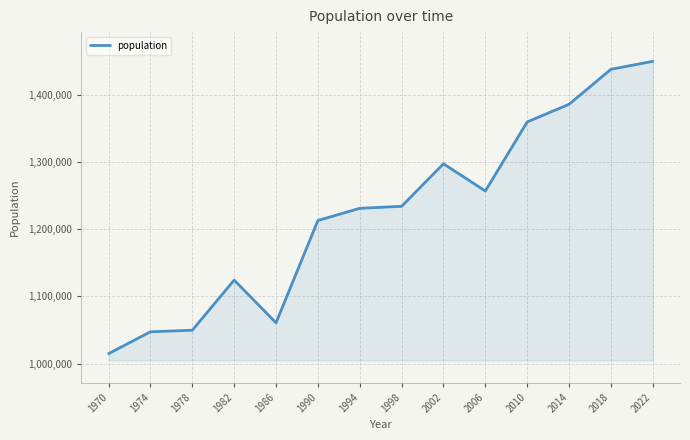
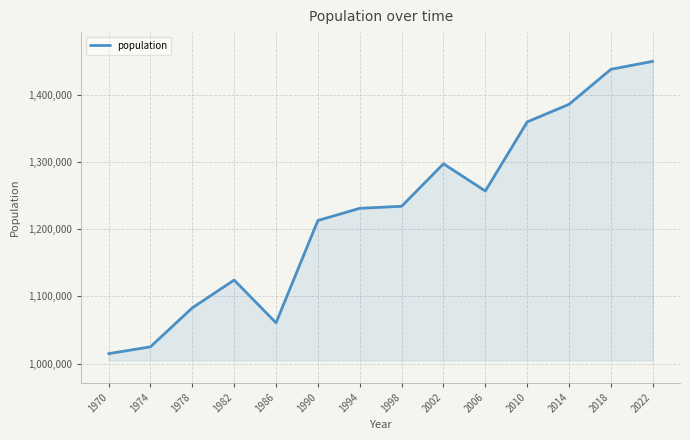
  {
    "1970": "1,010,000",
-   "1974": "1,050,000",
-   "1978": "1,050,000",
+   "1974": "1,020,000",
+   "1978": "1,080,000",
    "1982": "1,120,000",
    "1986": "1,060,000",
    "1990": "1,210,000",
    "1994": "1,230,000",
    "1998": "1,230,000",
    "2002": "1,300,000",
    "2006": "1,260,000",
    "2010": "1,360,000",
    "2014": "1,390,000",
    "2018": "1,440,000",
    "2022": "1,450,000"
  }
